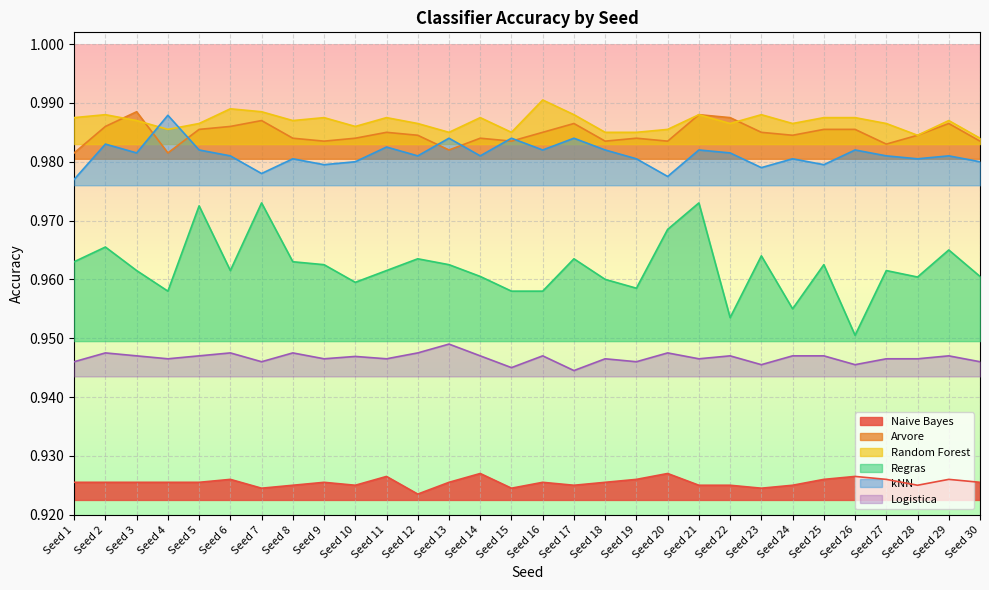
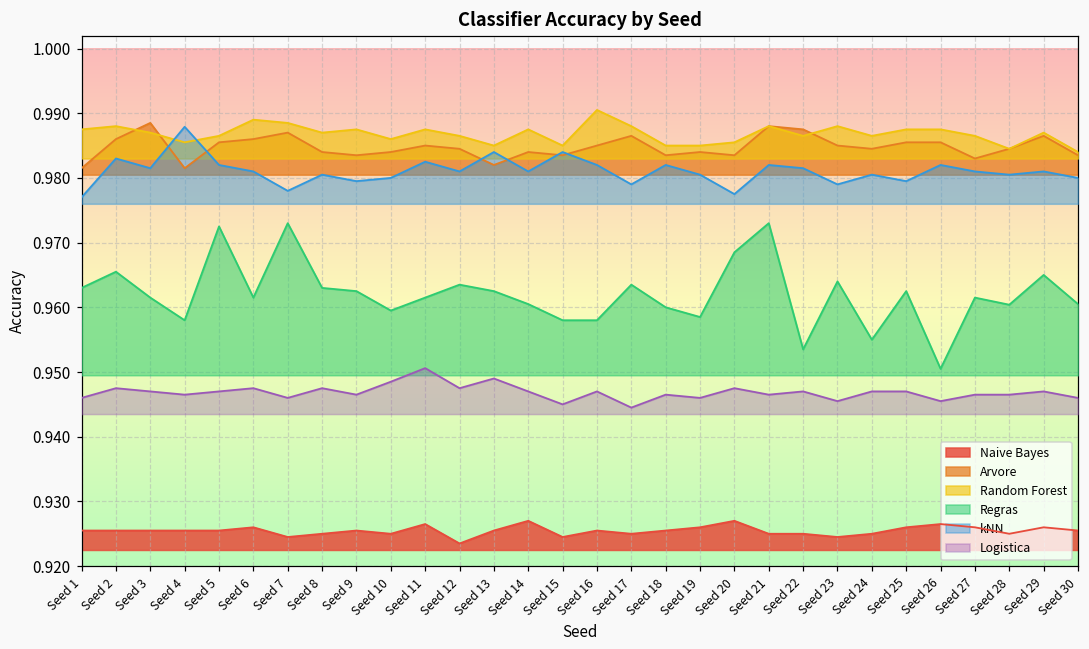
  {
    "Random Forest": {
      "Seed 1": 0.988,
      "Seed 2": 0.988,
      "Seed 3": 0.987,
      "Seed 4": 0.986,
      "Seed 5": 0.987,
      "Seed 6": 0.989,
      "Seed 7": 0.989,
      "Seed 8": 0.987,
      "Seed 9": 0.988,
      "Seed 10": 0.986,
      "Seed 11": 0.988,
      "Seed 12": 0.987,
      "Seed 13": 0.985,
      "Seed 14": 0.988,
      "Seed 15": 0.985,
      "Seed 16": 0.991,
      "Seed 17": 0.988,
      "Seed 18": 0.985,
      "Seed 19": 0.985,
      "Seed 20": 0.986,
      "Seed 22": 0.987,
      "Seed 23": 0.988,
      "Seed 24": 0.987,
      "Seed 25": 0.988,
      "Seed 26": 0.988,
      "Seed 27": 0.987,
      "Seed 29": 0.987,
      "Seed 30": 0.984
    },
    "Regras": {
      "Seed 1": 0.963,
      "Seed 2": 0.966,
      "Seed 3": 0.962,
      "Seed 4": 0.958,
      "Seed 5": 0.973,
      "Seed 6": 0.962,
      "Seed 7": 0.973,
      "Seed 8": 0.963,
      "Seed 9": 0.963,
      "Seed 10": 0.960,
      "Seed 11": 0.962,
      "Seed 12": 0.964,
      "Seed 13": 0.963,
      "Seed 14": 0.961,
      "Seed 15": 0.958,
      "Seed 16": 0.958,
      "Seed 17": 0.964,
      "Seed 18": 0.960,
      "Seed 19": 0.959,
      "Seed 20": 0.969,
      "Seed 21": 0.973,
      "Seed 22": 0.954,
      "Seed 23": 0.964,
      "Seed 24": 0.955,
      "Seed 25": 0.963,
      "Seed 26": 0.951,
      "Seed 27": 0.962,
      "Seed 28": 0.960,
      "Seed 29": 0.965,
      "Seed 30": 0.961
    },
    "kNN": {
      "Seed 1": 0.977,
      "Seed 2": 0.983,
      "Seed 3": 0.982,
      "Seed 4": 0.988,
      "Seed 5": 0.982,
      "Seed 6": 0.981,
      "Seed 7": 0.978,
      "Seed 8": 0.981,
      "Seed 9": 0.980,
      "Seed 10": 0.980,
      "Seed 11": 0.983,
      "Seed 12": 0.981,
      "Seed 13": 0.984,
      "Seed 14": 0.981,
      "Seed 15": 0.984,
      "Seed 16": 0.982,
-     "Seed 17": 0.984,
+     "Seed 17": 0.979,
      "Seed 18": 0.982,
      "Seed 19": 0.981,
      "Seed 20": 0.978,
      "Seed 21": 0.982,
      "Seed 22": 0.982,
      "Seed 23": 0.979,
      "Seed 24": 0.981,
      "Seed 25": 0.980,
      "Seed 26": 0.982,
      "Seed 27": 0.981,
      "Seed 28": 0.981,
      "Seed 29": 0.981,
      "Seed 30": 0.980
    },
    "Logistica": {
      "Seed 1": 0.946,
      "Seed 2": 0.948,
      "Seed 3": 0.947,
      "Seed 4": 0.947,
      "Seed 5": 0.947,
      "Seed 6": 0.948,
      "Seed 7": 0.946,
      "Seed 8": 0.948,
      "Seed 9": 0.947,
-     "Seed 10": 0.947,
-     "Seed 11": 0.947,
+     "Seed 10": 0.949,
+     "Seed 11": 0.951,
      "Seed 12": 0.948,
      "Seed 13": 0.949,
      "Seed 14": 0.947,
      "Seed 15": 0.945,
      "Seed 16": 0.947,
      "Seed 17": 0.945,
      "Seed 18": 0.947,
      "Seed 19": 0.946,
      "Seed 20": 0.948,
      "Seed 21": 0.947,
      "Seed 22": 0.947,
      "Seed 23": 0.946,
      "Seed 24": 0.947,
      "Seed 25": 0.947,
      "Seed 26": 0.946,
      "Seed 27": 0.947,
      "Seed 28": 0.947,
      "Seed 29": 0.947,
      "Seed 30": 0.946
    }
  }
